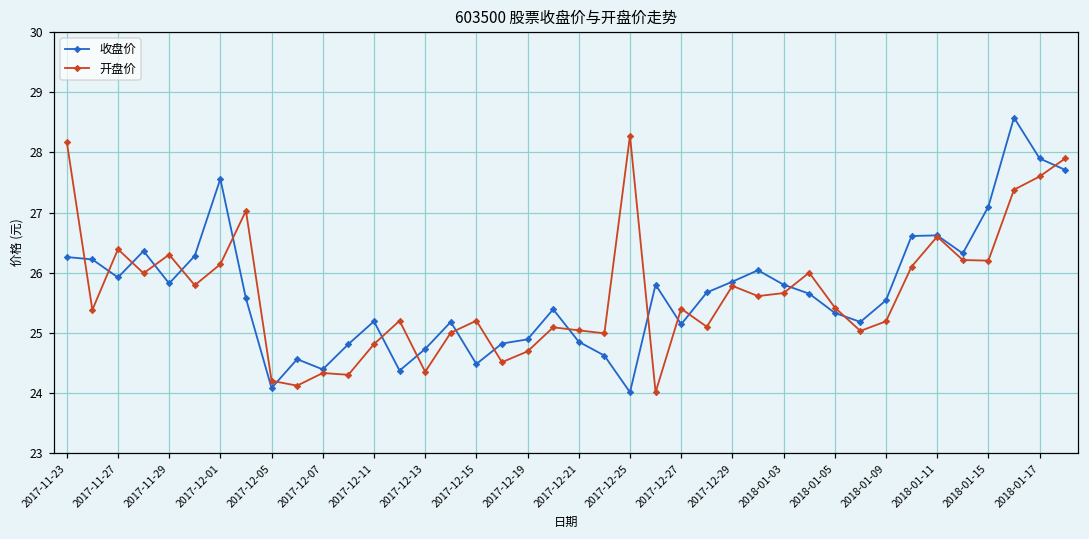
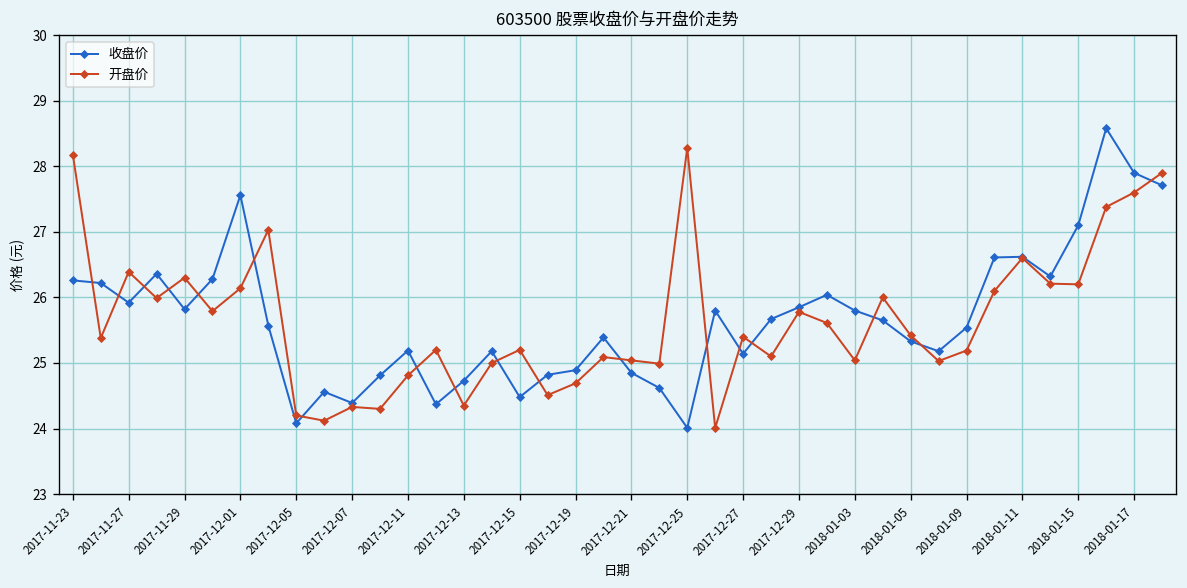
  {
    "收盘价": {
      "2017-11-23": 26.3,
      "2017-11-27": 25.9,
      "2017-11-29": 25.8,
      "2017-12-01": 27.6,
      "2017-12-05": 24.1,
      "2017-12-07": 24.4,
      "2017-12-11": 25.2,
      "2017-12-13": 24.7,
      "2017-12-15": 24.5,
      "2017-12-19": 24.9,
      "2017-12-21": 24.9,
      "2017-12-25": 24.0,
      "2017-12-27": 25.1,
      "2017-12-29": 25.9,
      "2018-01-03": 25.8,
      "2018-01-05": 25.3,
      "2018-01-09": 25.5,
      "2018-01-15": 27.1,
      "2018-01-17": 27.9
    },
    "开盘价": {
      "2017-11-23": 28.2,
      "2017-11-27": 26.4,
      "2017-11-29": 26.3,
      "2017-12-01": 26.1,
      "2017-12-05": 24.2,
      "2017-12-07": 24.3,
      "2017-12-11": 24.8,
      "2017-12-13": 24.4,
      "2017-12-15": 25.2,
      "2017-12-19": 24.7,
      "2017-12-21": 25.0,
      "2017-12-25": 28.3,
      "2017-12-27": 25.4,
      "2017-12-29": 25.8,
-     "2018-01-03": 25.7,
+     "2018-01-03": 25.0,
      "2018-01-05": 25.4,
      "2018-01-09": 25.2,
      "2018-01-15": 26.2,
      "2018-01-17": 27.6
    }
  }
